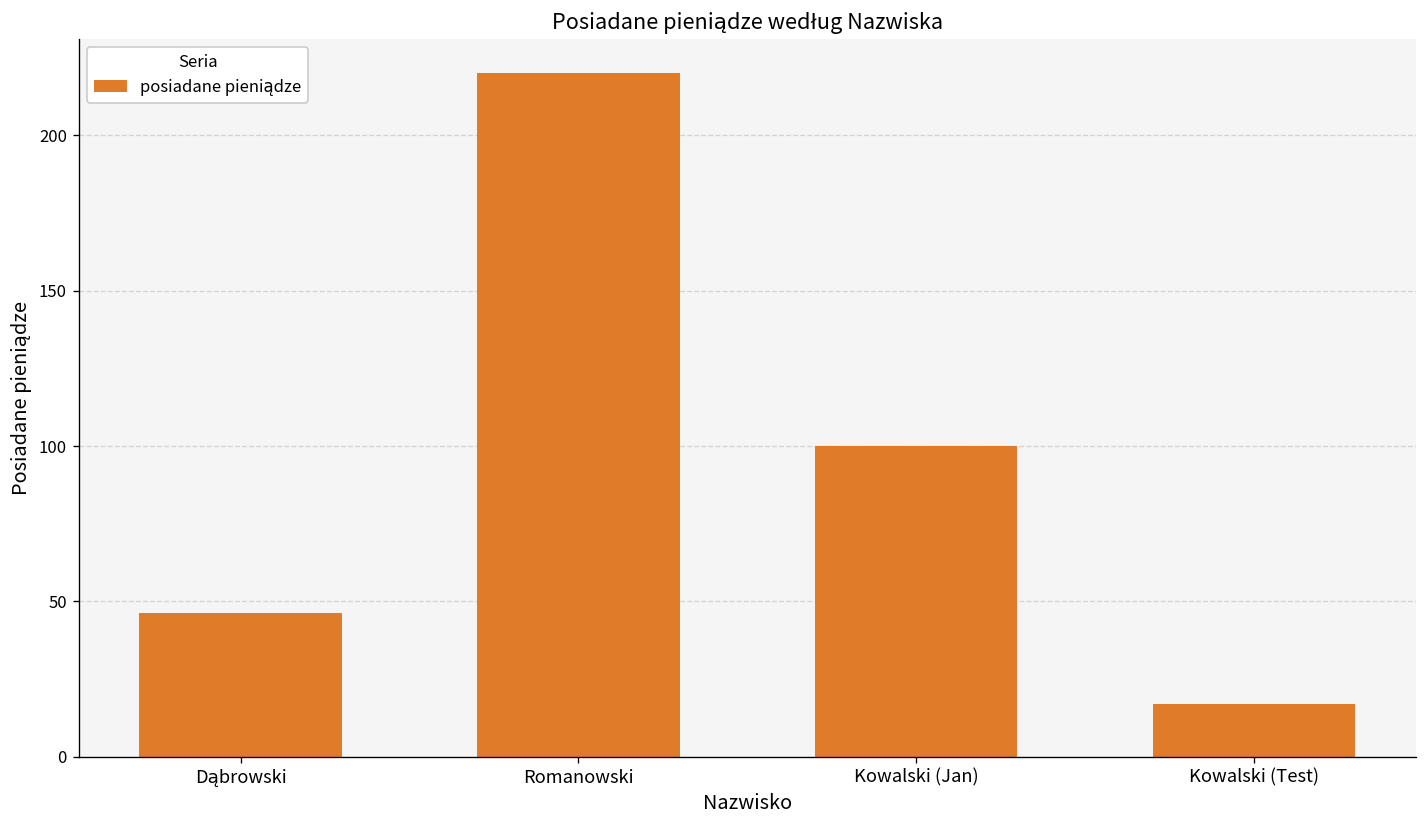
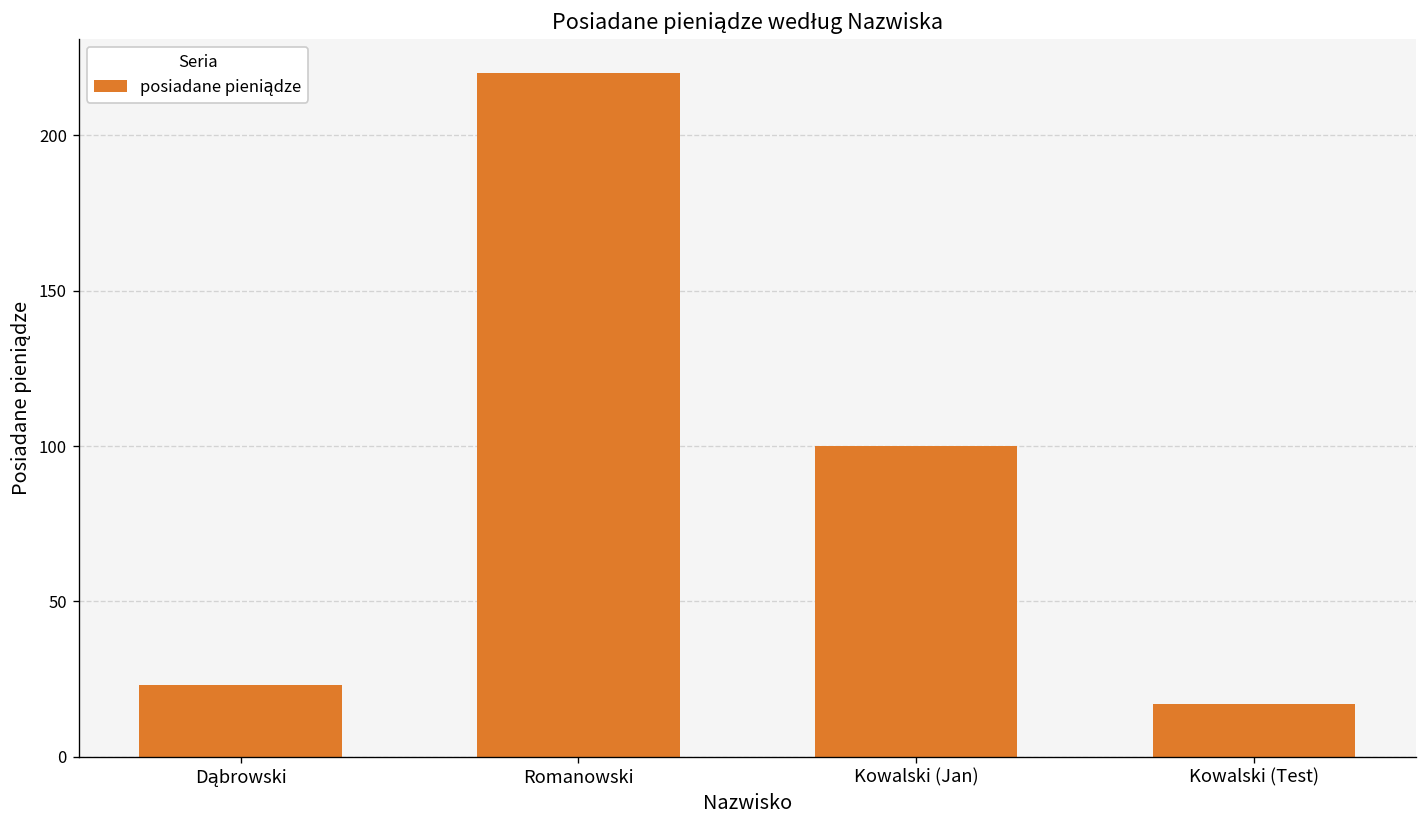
  {
-   "Dąbrowski": 46,
+   "Dąbrowski": 23,
    "Romanowski": 220,
    "Kowalski (Jan)": 100,
    "Kowalski (Test)": 17
  }
